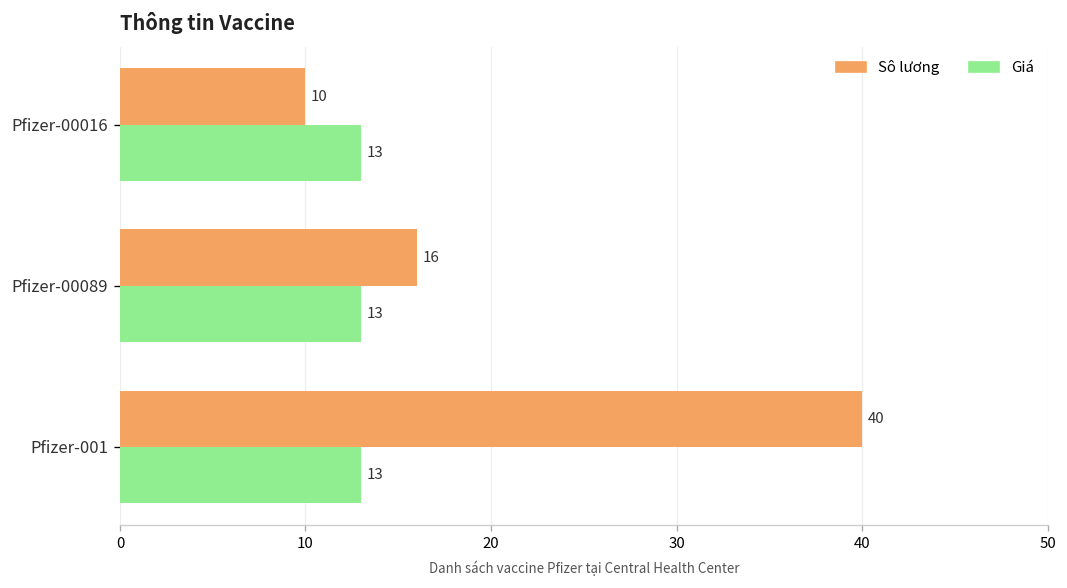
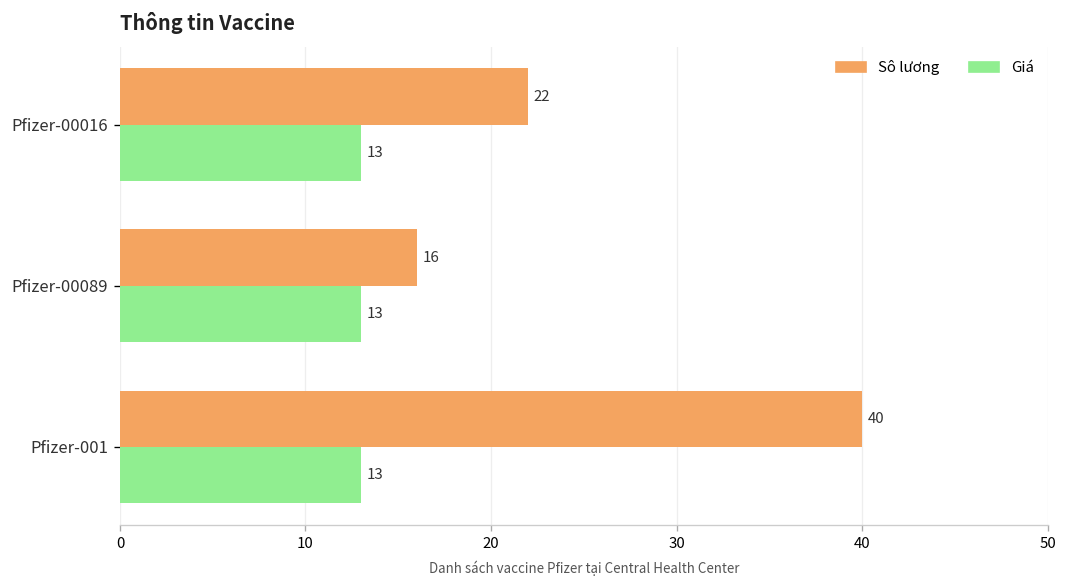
  {
    "Sô lương": {
-     "Pfizer-00016": 10,
+     "Pfizer-00016": 22,
      "Pfizer-00089": 16,
      "Pfizer-001": 40
    },
    "Giá": {
      "Pfizer-00016": 13,
      "Pfizer-00089": 13,
      "Pfizer-001": 13
    }
  }
